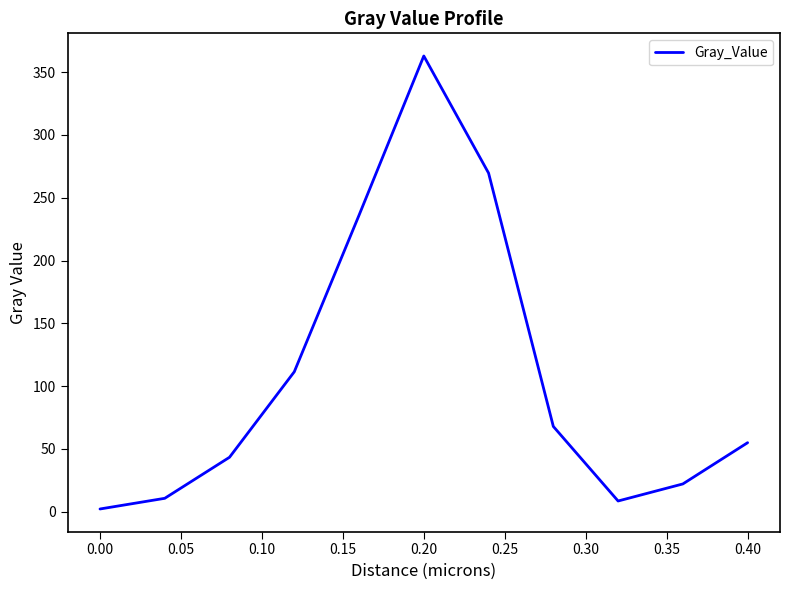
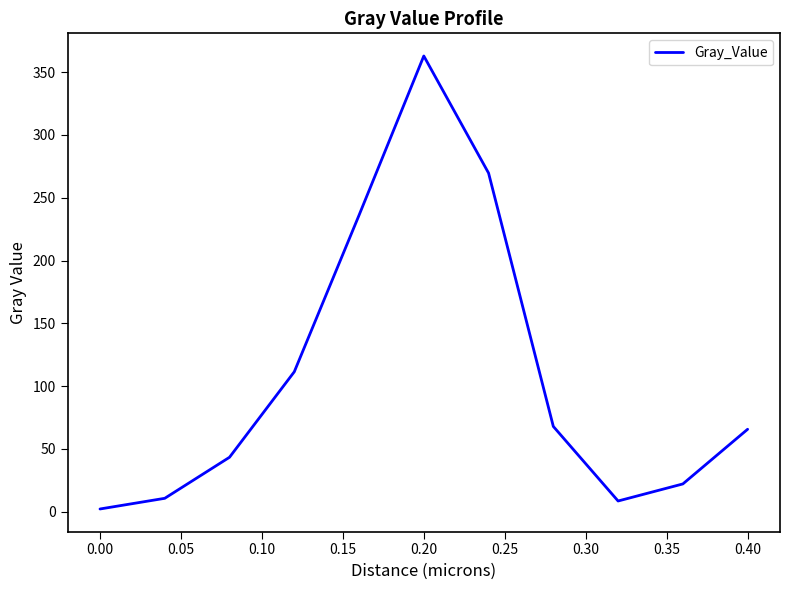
  {
    "0.00": 2,
    "0.20": 363,
-   "0.40": 55
+   "0.40": 66
  }
